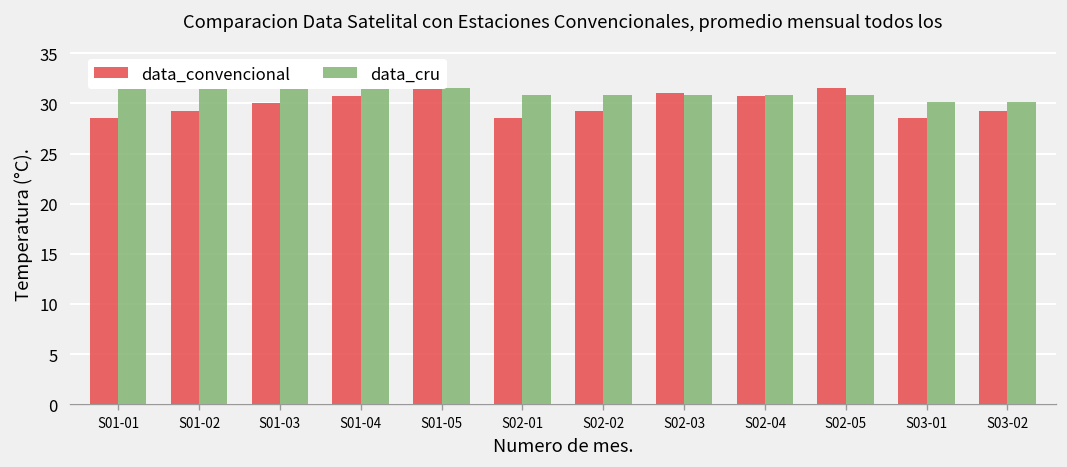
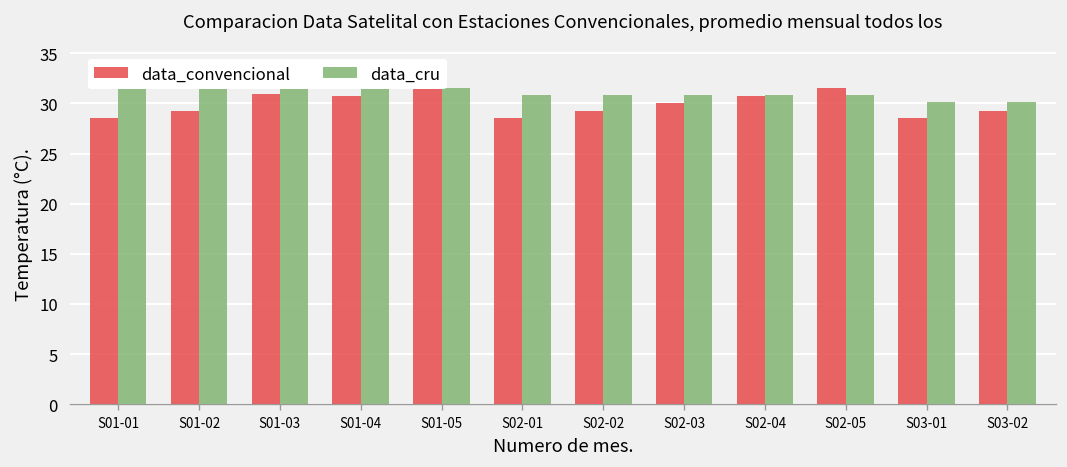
  {
    "data_convencional": {
      "S01-01": 29,
      "S01-02": 29,
-     "S01-03": 30,
+     "S01-03": 31,
      "S01-04": 31,
      "S02-01": 29,
      "S02-02": 29,
-     "S02-03": 31,
+     "S02-03": 30,
      "S02-04": 31,
      "S02-05": 32,
      "S03-01": 29,
      "S03-02": 29
    },
    "data_cru": {
      "S01-05": 32,
      "S02-01": 31,
      "S02-02": 31,
      "S02-03": 31,
      "S02-04": 31,
      "S02-05": 31,
      "S03-01": 30,
      "S03-02": 30
    }
  }
